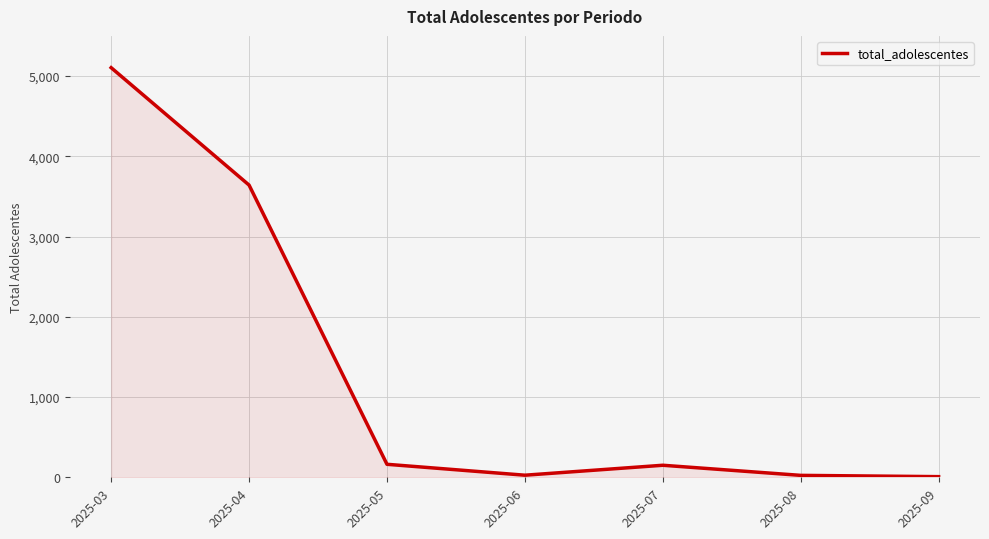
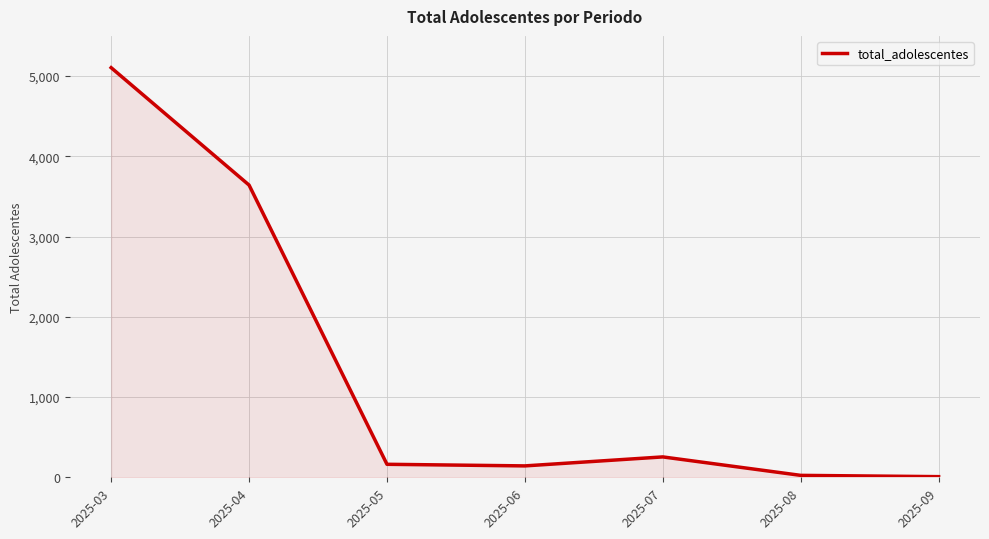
  {
    "2025-03": "5,100",
    "2025-04": "3,600",
    "2025-05": "200",
-   "2025-06": "0",
-   "2025-07": "200",
+   "2025-06": "100",
+   "2025-07": "300",
    "2025-08": "0",
    "2025-09": "0"
  }
